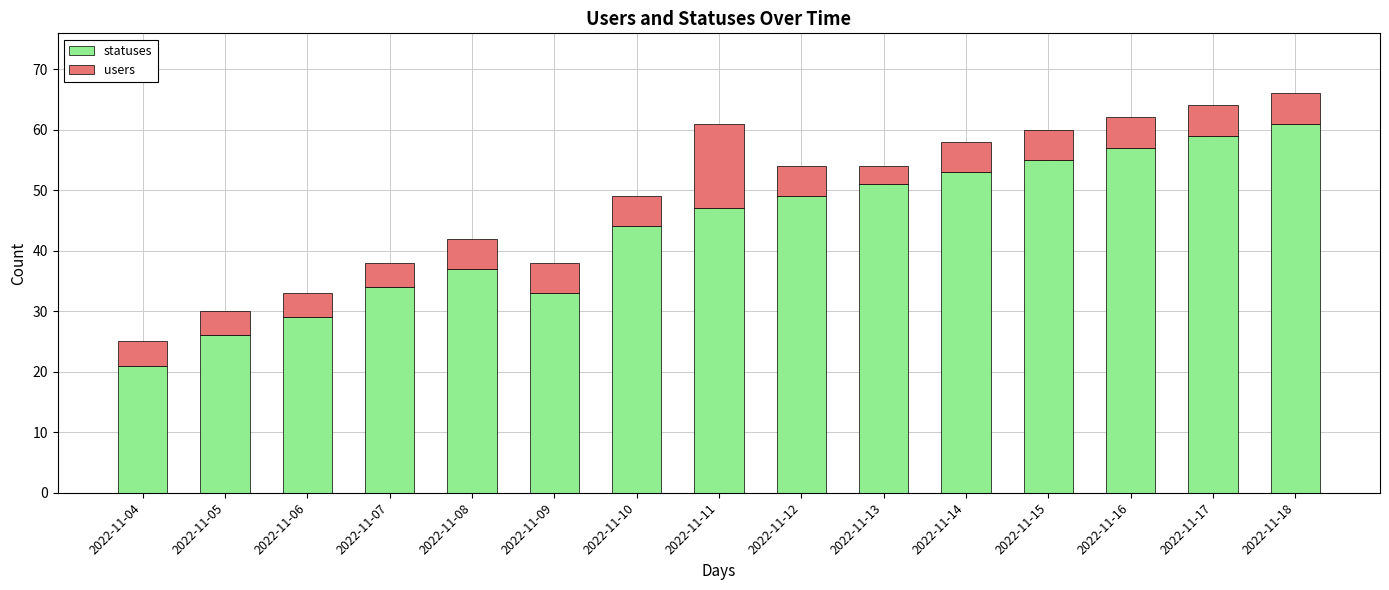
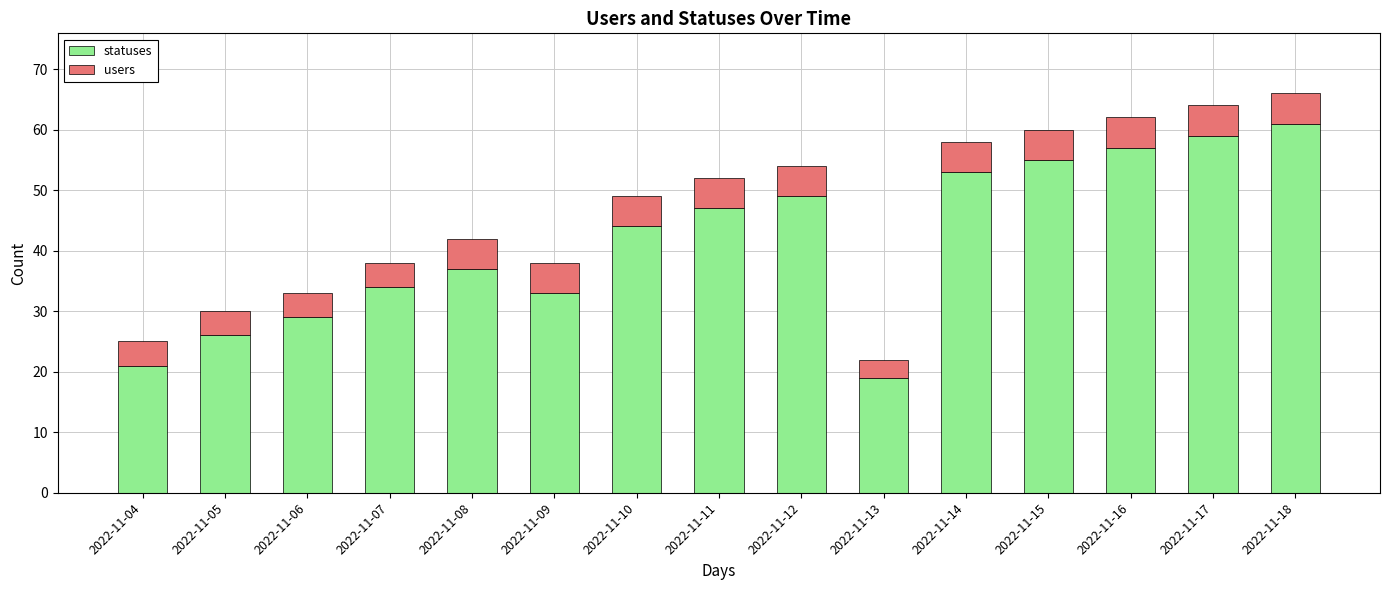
  {
    "statuses": {
      "2022-11-04": 21,
      "2022-11-05": 26,
      "2022-11-06": 29,
      "2022-11-07": 34,
      "2022-11-08": 37,
      "2022-11-09": 33,
      "2022-11-10": 44,
      "2022-11-11": 47,
      "2022-11-12": 49,
-     "2022-11-13": 51,
+     "2022-11-13": 19,
      "2022-11-14": 53,
      "2022-11-15": 55,
      "2022-11-16": 57,
      "2022-11-17": 59,
      "2022-11-18": 61
    },
    "users": {
      "2022-11-04": 4,
      "2022-11-05": 4,
      "2022-11-06": 4,
      "2022-11-07": 4,
      "2022-11-08": 5,
      "2022-11-09": 5,
      "2022-11-10": 5,
-     "2022-11-11": 14,
+     "2022-11-11": 5,
      "2022-11-12": 5,
      "2022-11-13": 3,
      "2022-11-14": 5,
      "2022-11-15": 5,
      "2022-11-16": 5,
      "2022-11-17": 5,
      "2022-11-18": 5
    }
  }
